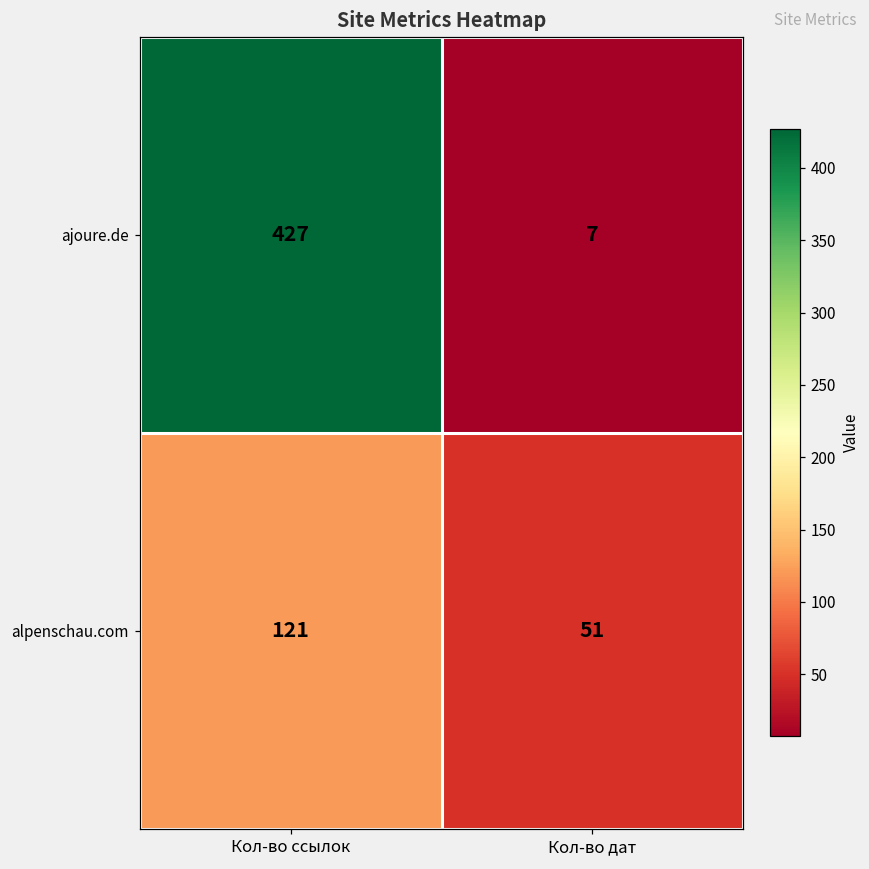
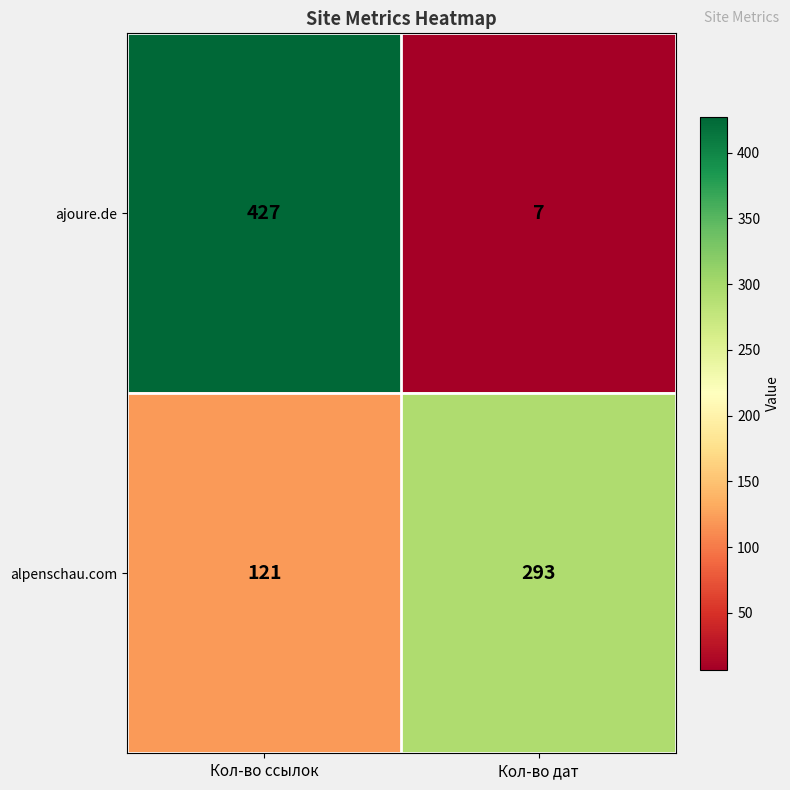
  {
    "ajoure.de": {
      "Кол-во ссылок": 427,
      "Кол-во дат": 7
    },
    "alpenschau.com": {
      "Кол-во ссылок": 121,
-     "Кол-во дат": 51
+     "Кол-во дат": 293
    }
  }
